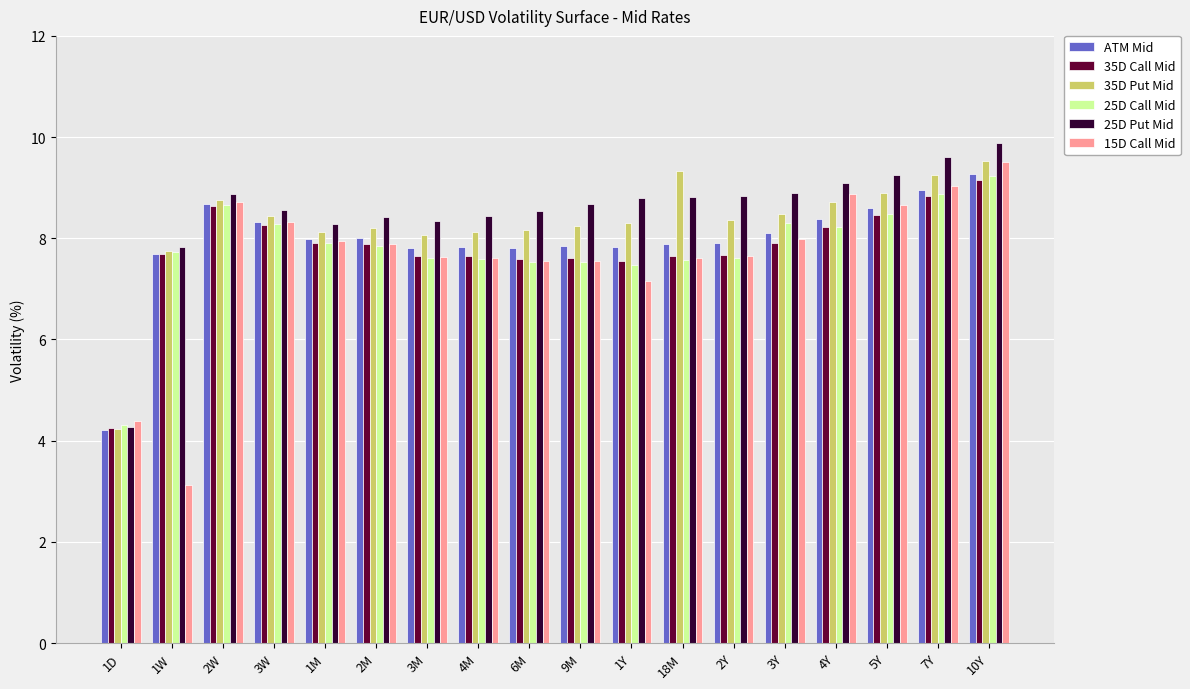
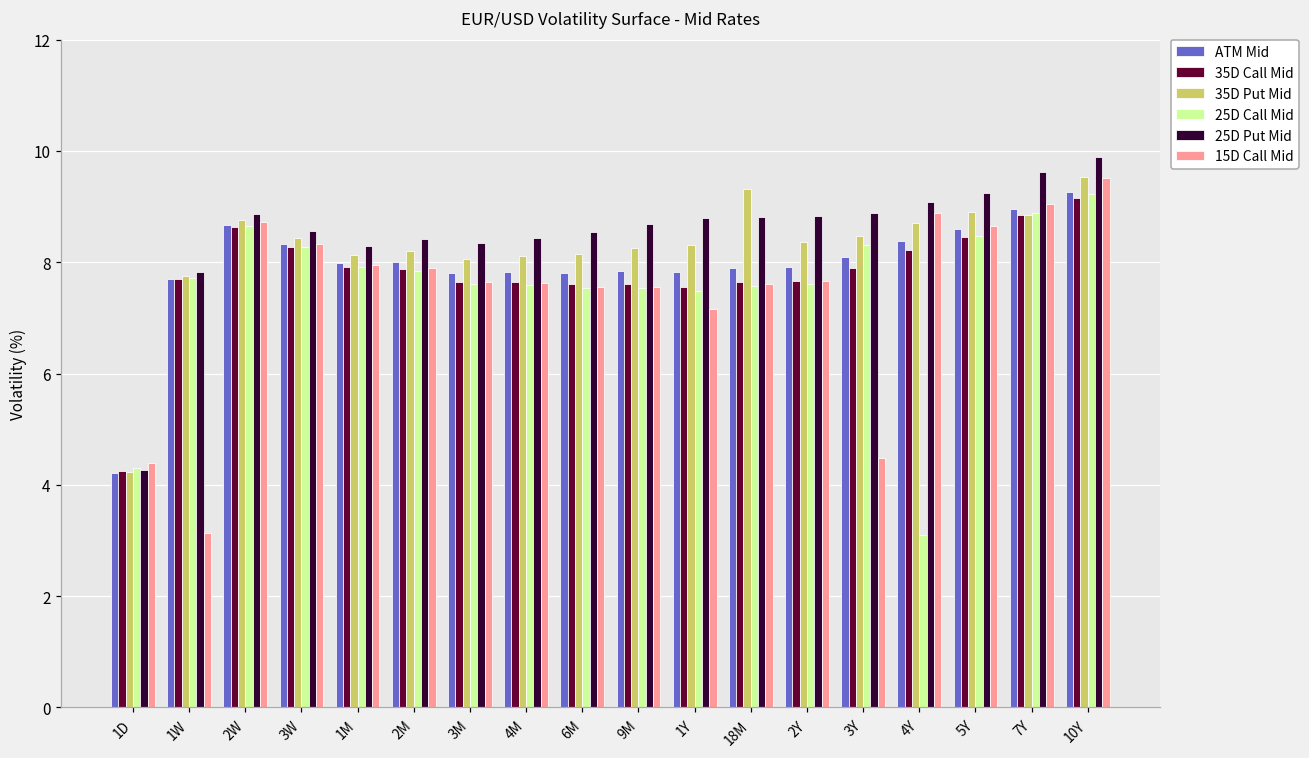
  {
    "ATM Mid": {
      "1D": 4.2,
      "1W": 7.7,
      "2W": 8.7,
      "3W": 8.3,
      "1M": 8.0,
      "2M": 8.0,
      "3M": 7.8,
      "4M": 7.8,
      "6M": 7.8,
      "9M": 7.9,
      "1Y": 7.8,
      "18M": 7.9,
      "2Y": 7.9,
      "3Y": 8.1,
      "4Y": 8.4,
      "5Y": 8.6,
      "7Y": 9.0,
      "10Y": 9.3
    },
    "35D Put Mid": {
      "1D": 4.2,
      "1W": 7.7,
      "2W": 8.8,
      "3W": 8.4,
      "1M": 8.1,
      "2M": 8.2,
      "3M": 8.1,
      "4M": 8.1,
      "6M": 8.2,
      "9M": 8.2,
      "1Y": 8.3,
      "18M": 9.3,
      "2Y": 8.4,
      "3Y": 8.5,
      "4Y": 8.7,
      "5Y": 8.9,
-     "7Y": 9.3,
+     "7Y": 8.9,
      "10Y": 9.5
    },
    "25D Call Mid": {
      "1D": 4.3,
      "1W": 7.7,
      "2W": 8.7,
      "3W": 8.3,
      "1M": 7.9,
      "2M": 7.8,
      "3M": 7.6,
      "4M": 7.6,
      "6M": 7.5,
      "9M": 7.5,
      "1Y": 7.5,
      "18M": 7.6,
      "2Y": 7.6,
      "3Y": 8.3,
-     "4Y": 8.2,
+     "4Y": 3.1,
      "5Y": 8.5,
      "7Y": 8.9,
      "10Y": 9.2
    },
    "15D Call Mid": {
      "1D": 4.4,
      "1W": 3.1,
      "2W": 8.7,
      "3W": 8.3,
      "1M": 7.9,
      "2M": 7.9,
      "3M": 7.6,
      "4M": 7.6,
      "6M": 7.6,
      "9M": 7.6,
      "1Y": 7.2,
      "18M": 7.6,
      "2Y": 7.7,
-     "3Y": 8.0,
+     "3Y": 4.5,
      "4Y": 8.9,
      "5Y": 8.7,
      "7Y": 9.0,
      "10Y": 9.5
    }
  }
